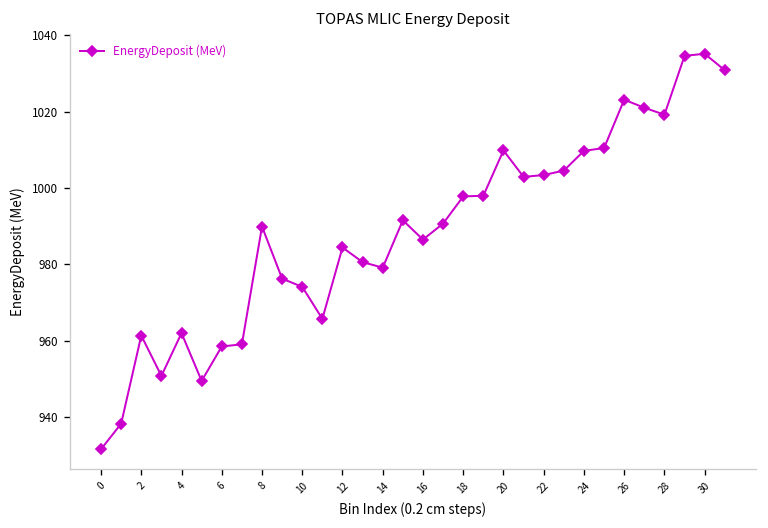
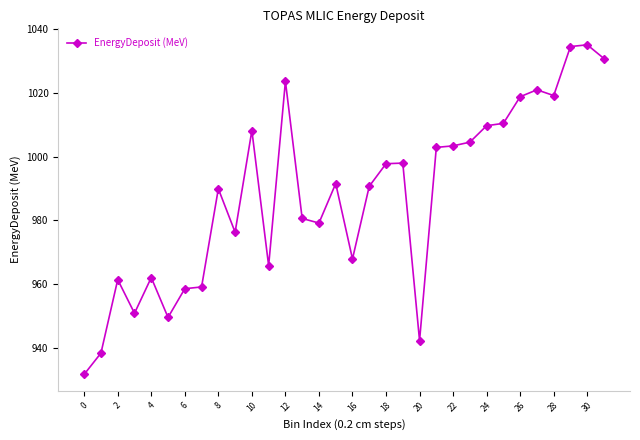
  {
    "0": 932,
    "2": 961,
    "4": 962,
    "6": 959,
    "8": 990,
-   "10": 974,
-   "12": 984,
+   "10": 1008,
+   "12": 1024,
    "14": 979,
-   "16": 987,
+   "16": 968,
    "18": 998,
-   "20": 1010,
+   "20": 942,
    "22": 1003,
    "24": 1010,
-   "26": 1023,
+   "26": 1019,
    "28": 1019,
    "30": 1035
  }
